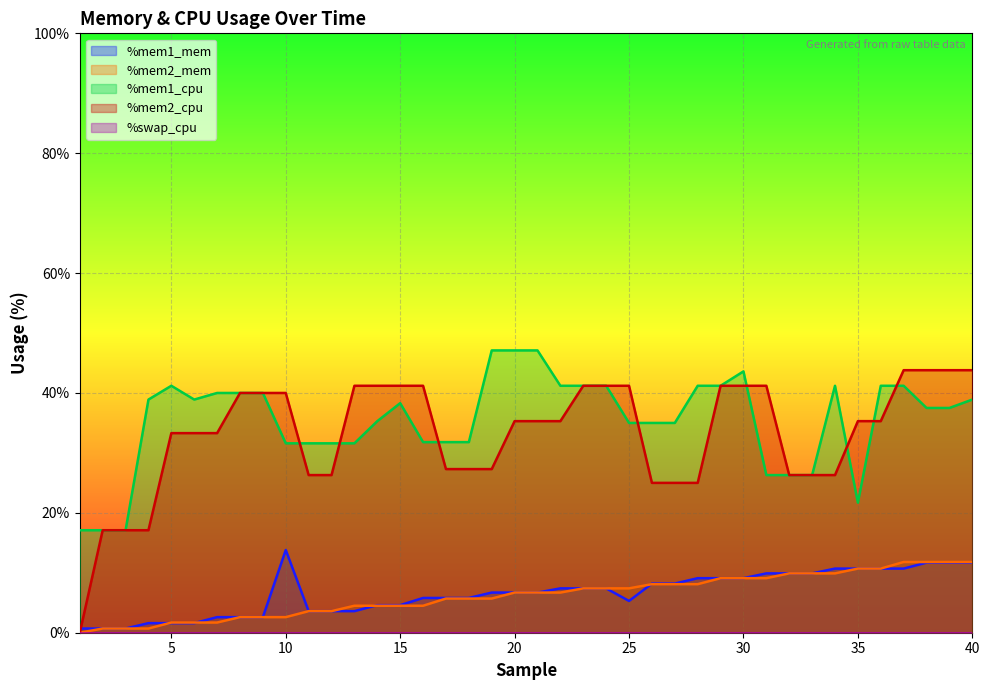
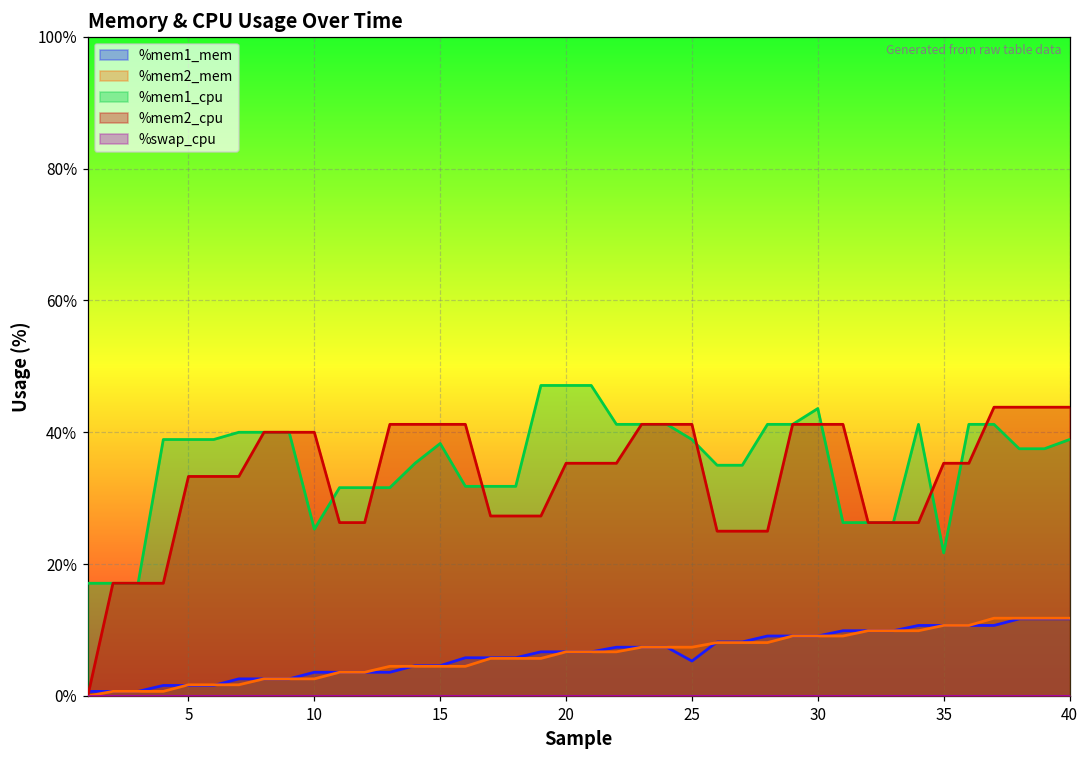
  {
    "%mem1_mem": {
-     "10": "14%",
+     "10": "4%",
      "25": "5%"
    },
    "%mem1_cpu": {
-     "5": "41%",
-     "10": "32%",
+     "5": "39%",
+     "10": "25%",
      "15": "38%",
      "20": "47%",
-     "25": "35%",
+     "25": "39%",
      "30": "44%",
      "35": "22%",
      "40": "39%"
    },
    "%swap_cpu": {
      "5": "0%",
      "10": "0%",
      "15": "0%",
      "20": "0%",
      "25": "0%",
      "30": "0%",
      "35": "0%",
      "40": "0%"
    }
  }
